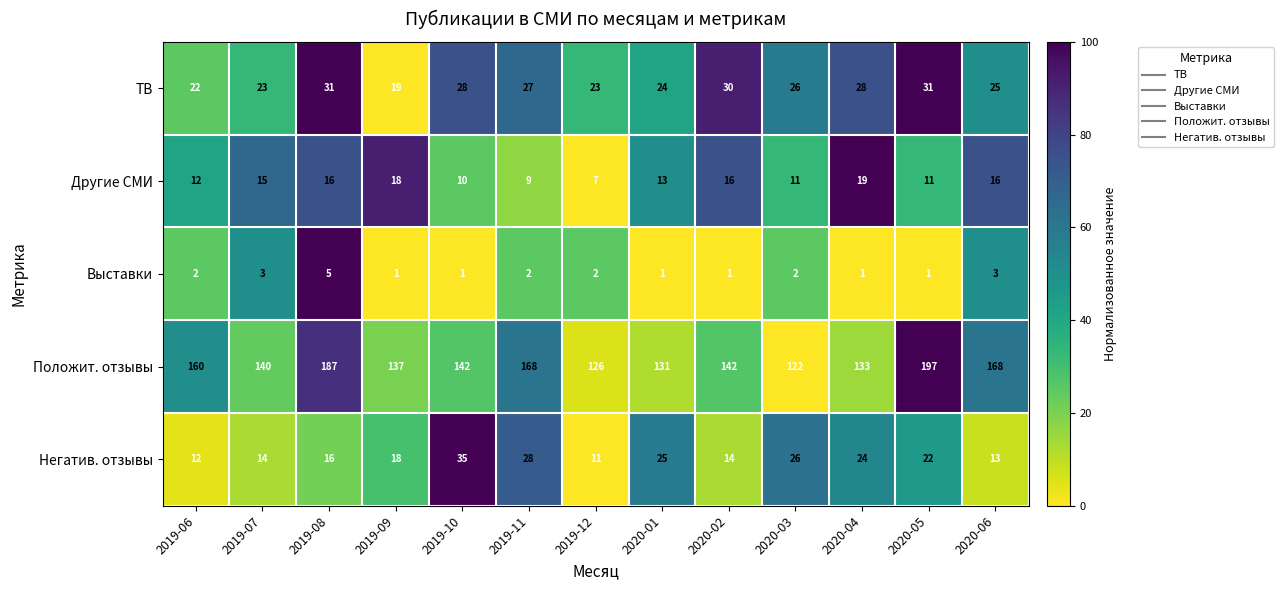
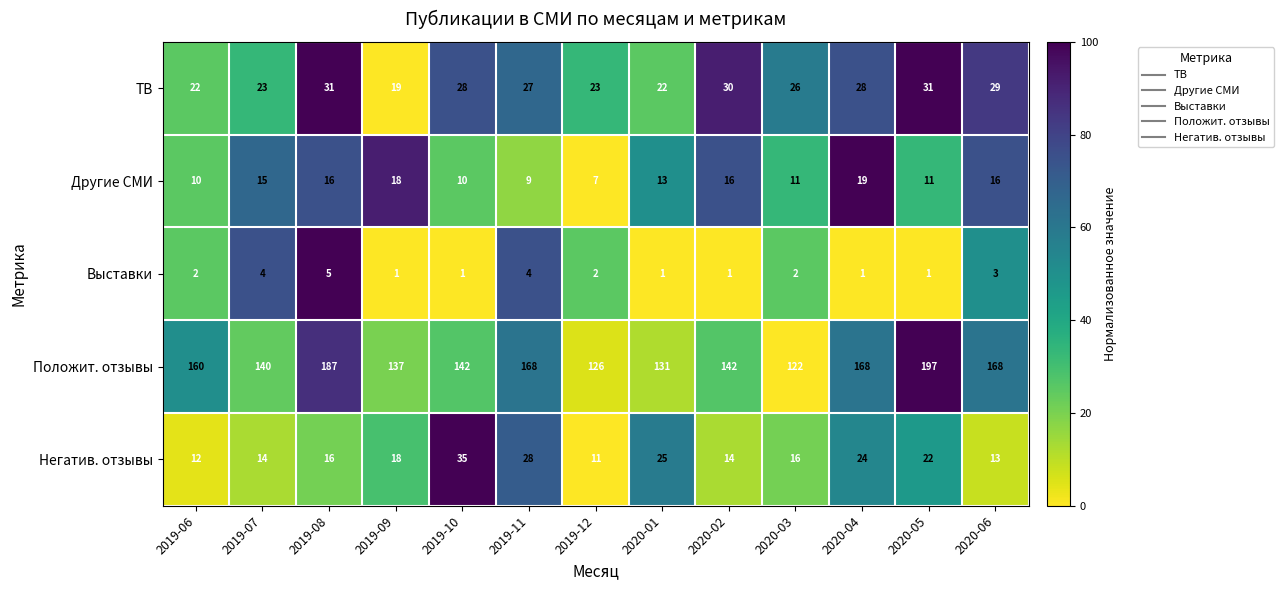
  {
    "ТВ": {
      "2019-06": 22,
      "2019-07": 23,
      "2019-08": 31,
      "2019-09": 19,
      "2019-10": 28,
      "2019-11": 27,
      "2019-12": 23,
-     "2020-01": 24,
+     "2020-01": 22,
      "2020-02": 30,
      "2020-03": 26,
      "2020-04": 28,
      "2020-05": 31,
-     "2020-06": 25
+     "2020-06": 29
    },
    "Другие СМИ": {
-     "2019-06": 12,
+     "2019-06": 10,
      "2019-07": 15,
      "2019-08": 16,
      "2019-09": 18,
      "2019-10": 10,
      "2019-11": 9,
      "2019-12": 7,
      "2020-01": 13,
      "2020-02": 16,
      "2020-03": 11,
      "2020-04": 19,
      "2020-05": 11,
      "2020-06": 16
    },
    "Выставки": {
      "2019-06": 2,
-     "2019-07": 3,
+     "2019-07": 4,
      "2019-08": 5,
      "2019-09": 1,
      "2019-10": 1,
-     "2019-11": 2,
+     "2019-11": 4,
      "2019-12": 2,
      "2020-01": 1,
      "2020-02": 1,
      "2020-03": 2,
      "2020-04": 1,
      "2020-05": 1,
      "2020-06": 3
    },
    "Положит. отзывы": {
      "2019-06": 160,
      "2019-07": 140,
      "2019-08": 187,
      "2019-09": 137,
      "2019-10": 142,
      "2019-11": 168,
      "2019-12": 126,
      "2020-01": 131,
      "2020-02": 142,
      "2020-03": 122,
-     "2020-04": 133,
+     "2020-04": 168,
      "2020-05": 197,
      "2020-06": 168
    },
    "Негатив. отзывы": {
      "2019-06": 12,
      "2019-07": 14,
      "2019-08": 16,
      "2019-09": 18,
      "2019-10": 35,
      "2019-11": 28,
      "2019-12": 11,
      "2020-01": 25,
      "2020-02": 14,
-     "2020-03": 26,
+     "2020-03": 16,
      "2020-04": 24,
      "2020-05": 22,
      "2020-06": 13
    }
  }
